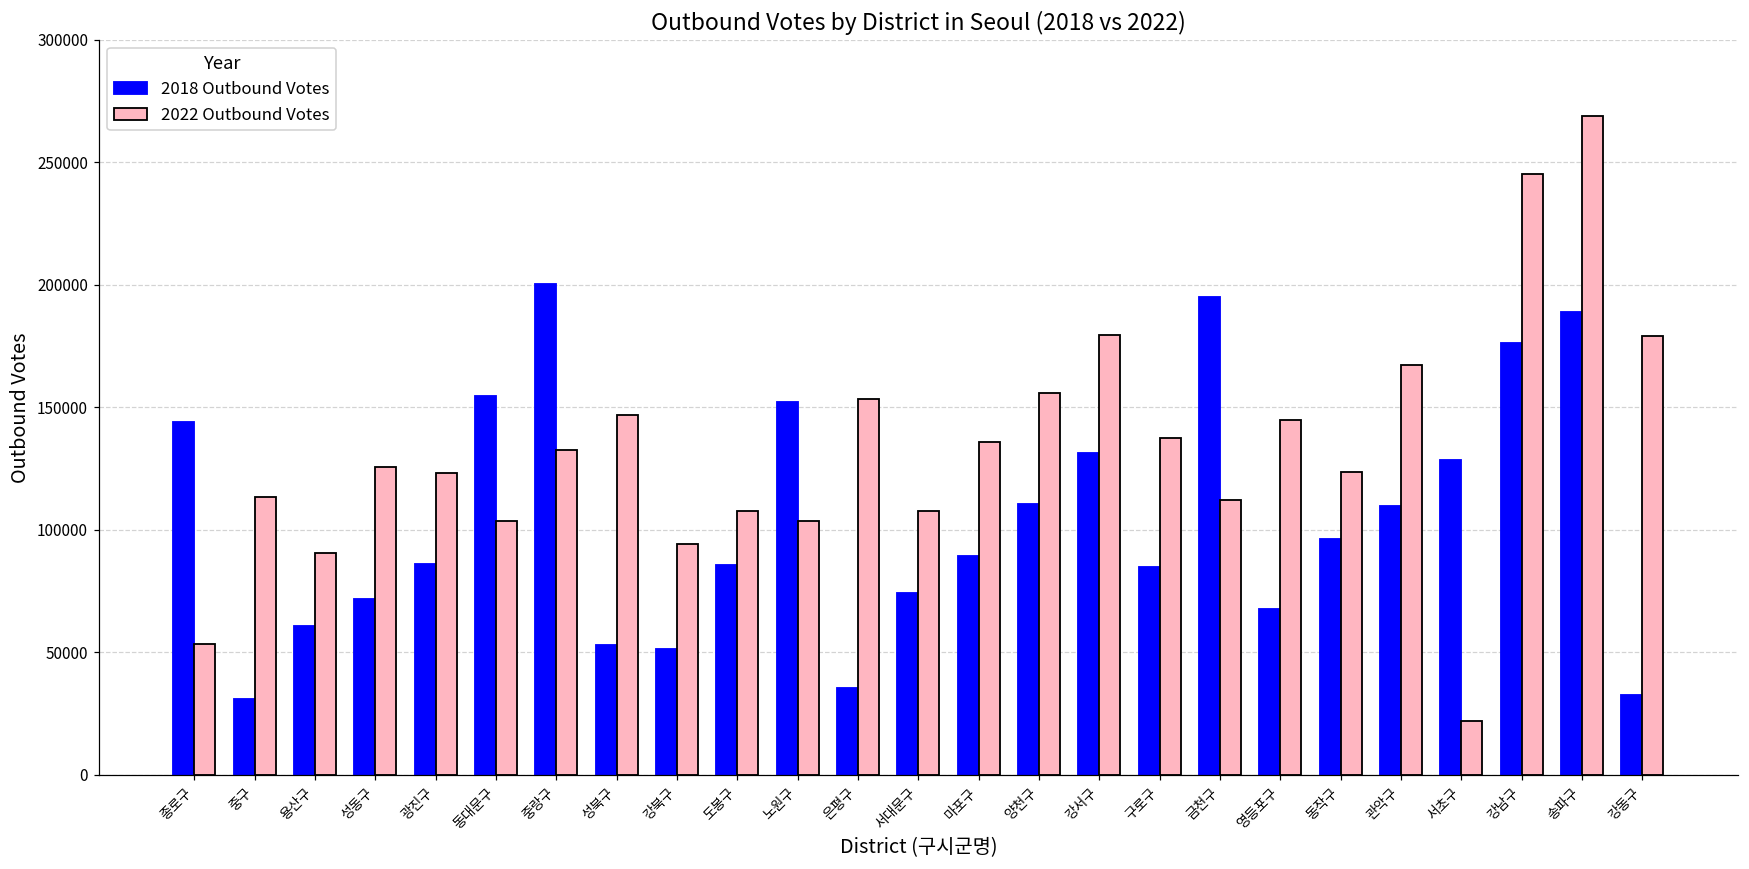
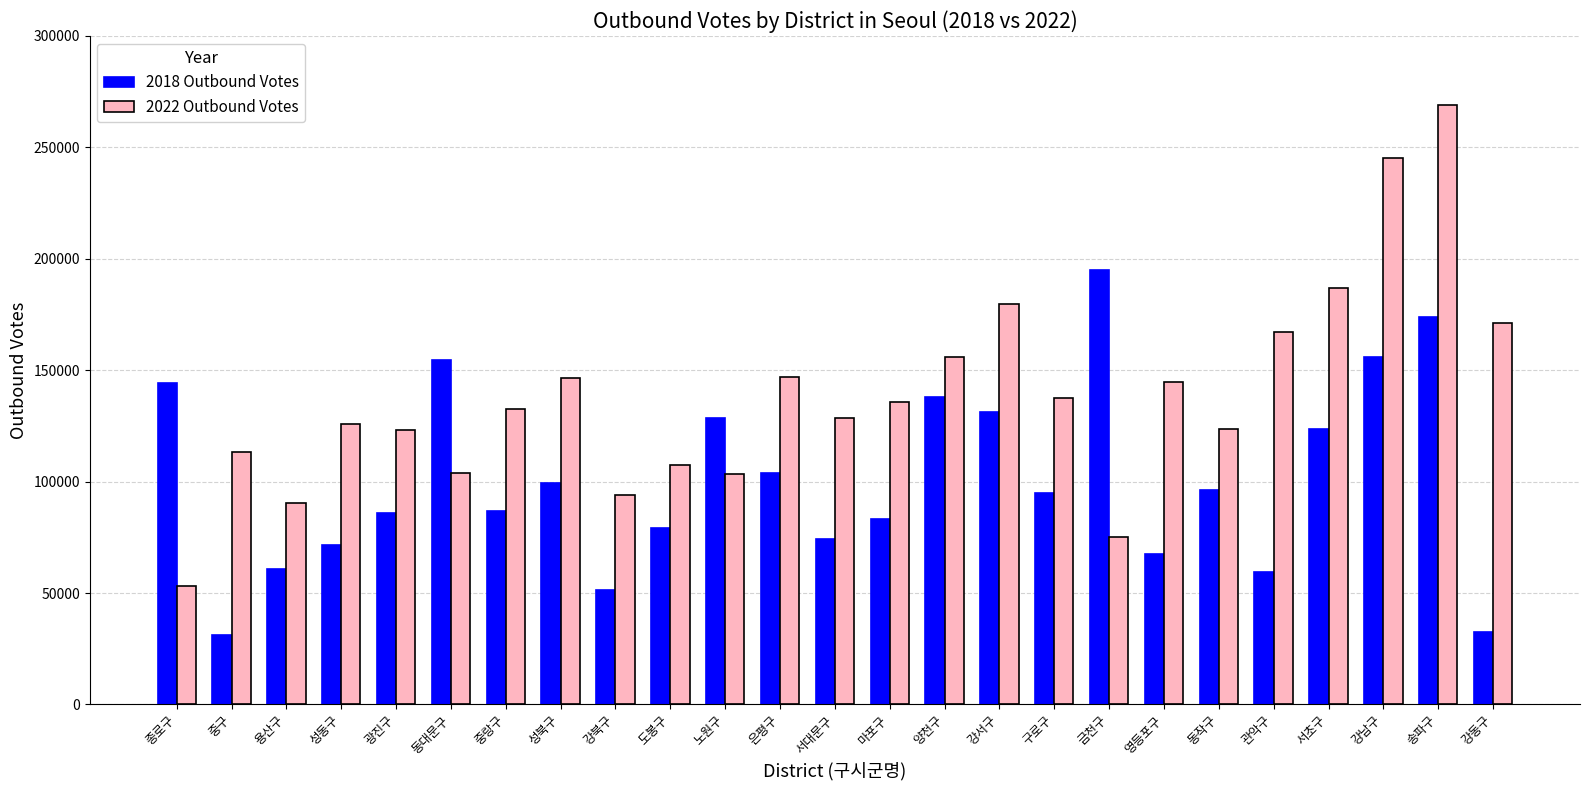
  {
    "2018 Outbound Votes": {
      "종로구": 144000,
      "중구": 31000,
      "용산구": 61000,
      "성동구": 72000,
      "광진구": 86000,
      "동대문구": 155000,
-     "중랑구": 200000,
-     "성북구": 53000,
+     "중랑구": 87000,
+     "성북구": 99000,
      "강북구": 51000,
-     "도봉구": 86000,
-     "노원구": 152000,
-     "은평구": 35000,
+     "도봉구": 79000,
+     "노원구": 129000,
+     "은평구": 104000,
      "서대문구": 74000,
-     "마포구": 89000,
-     "양천구": 110000,
+     "마포구": 83000,
+     "양천구": 138000,
      "강서구": 131000,
-     "구로구": 85000,
+     "구로구": 95000,
      "금천구": 195000,
      "영등포구": 67000,
      "동작구": 96000,
-     "관악구": 110000,
-     "서초구": 128000,
-     "강남구": 176000,
-     "송파구": 189000,
+     "관악구": 60000,
+     "서초구": 124000,
+     "강남구": 156000,
+     "송파구": 174000,
      "강동구": 33000
    },
    "2022 Outbound Votes": {
      "종로구": 53000,
      "중구": 113000,
      "용산구": 91000,
      "성동구": 126000,
      "광진구": 123000,
      "동대문구": 104000,
      "중랑구": 133000,
      "성북구": 147000,
      "강북구": 94000,
      "도봉구": 108000,
      "노원구": 104000,
-     "은평구": 154000,
-     "서대문구": 108000,
+     "은평구": 147000,
+     "서대문구": 128000,
      "마포구": 136000,
      "양천구": 156000,
      "강서구": 180000,
      "구로구": 137000,
-     "금천구": 112000,
+     "금천구": 75000,
      "영등포구": 145000,
      "동작구": 123000,
      "관악구": 167000,
-     "서초구": 22000,
+     "서초구": 187000,
      "강남구": 245000,
      "송파구": 269000,
-     "강동구": 179000
+     "강동구": 171000
    }
  }
